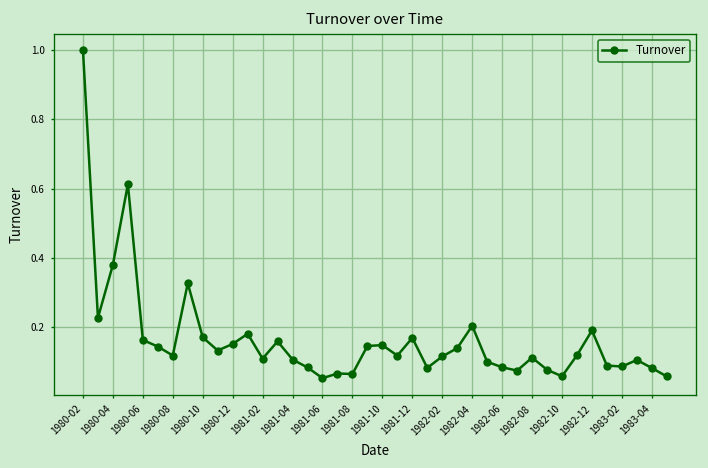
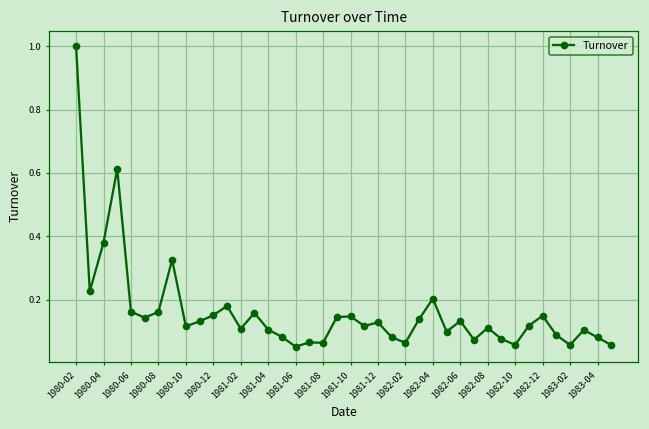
  {
    "1980-02": 1.00,
    "1980-04": 0.38,
    "1980-06": 0.16,
-   "1980-08": 0.12,
-   "1980-10": 0.17,
+   "1980-08": 0.16,
+   "1980-10": 0.12,
    "1980-12": 0.15,
    "1981-02": 0.11,
    "1981-04": 0.11,
    "1981-06": 0.05,
    "1981-08": 0.06,
    "1981-10": 0.15,
-   "1981-12": 0.17,
-   "1982-02": 0.11,
+   "1981-12": 0.13,
+   "1982-02": 0.06,
    "1982-04": 0.20,
-   "1982-06": 0.08,
+   "1982-06": 0.13,
    "1982-08": 0.11,
    "1982-10": 0.06,
-   "1982-12": 0.19,
-   "1983-02": 0.09,
+   "1982-12": 0.15,
+   "1983-02": 0.06,
    "1983-04": 0.08
  }
